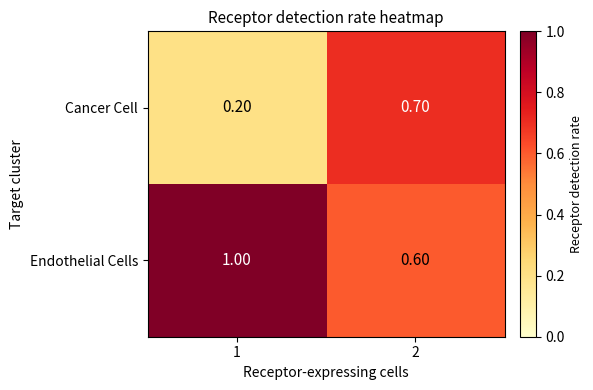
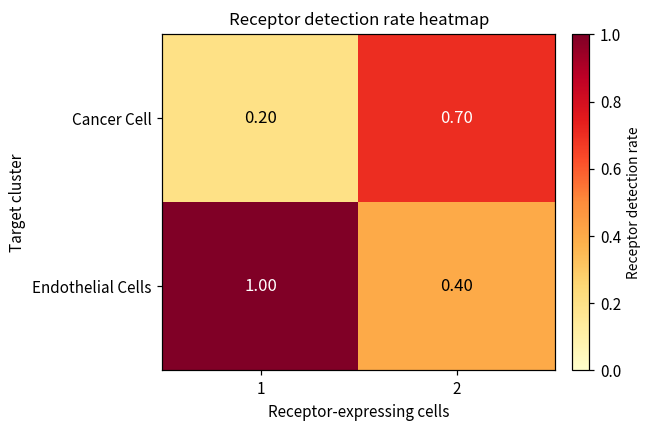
  {
    "Cancer Cell": {
      "1": 0.20,
      "2": 0.70
    },
    "Endothelial Cells": {
      "1": 1.00,
-     "2": 0.60
+     "2": 0.40
    }
  }
